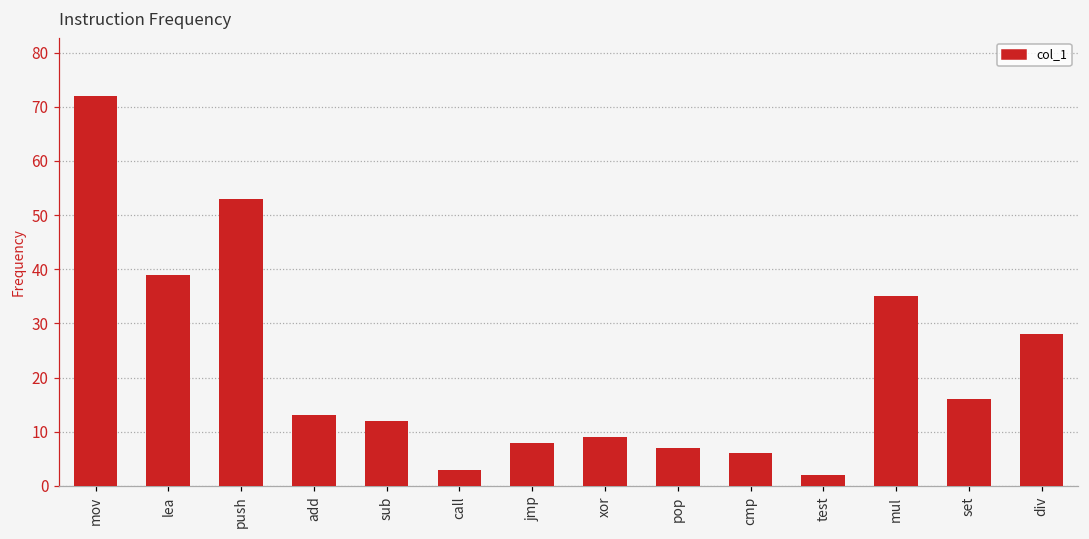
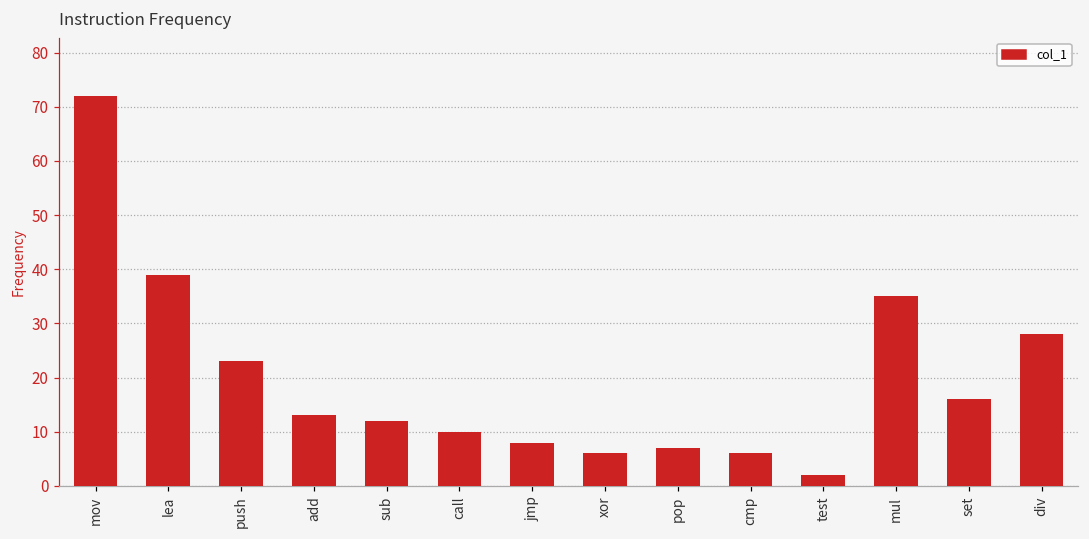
  {
    "mov": 72,
    "lea": 39,
-   "push": 53,
+   "push": 23,
    "add": 13,
    "sub": 12,
-   "call": 3,
+   "call": 10,
    "jmp": 8,
-   "xor": 9,
+   "xor": 6,
    "pop": 7,
    "cmp": 6,
    "test": 2,
    "mul": 35,
    "set": 16,
    "div": 28
  }
